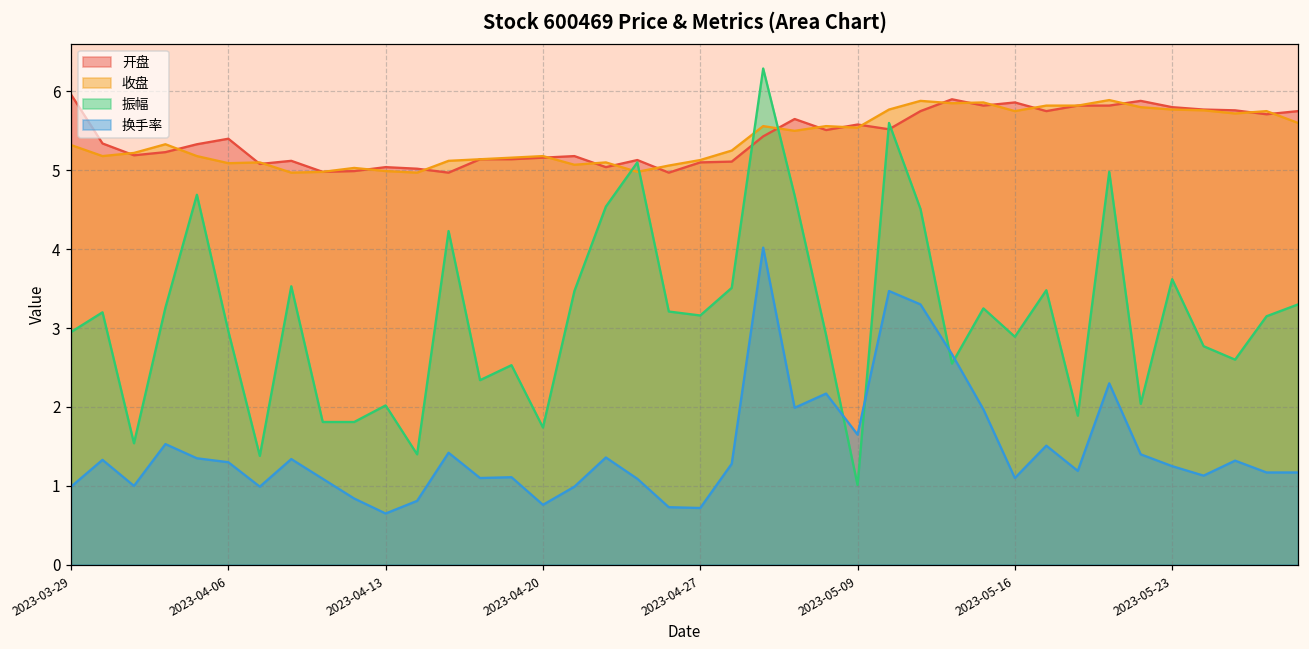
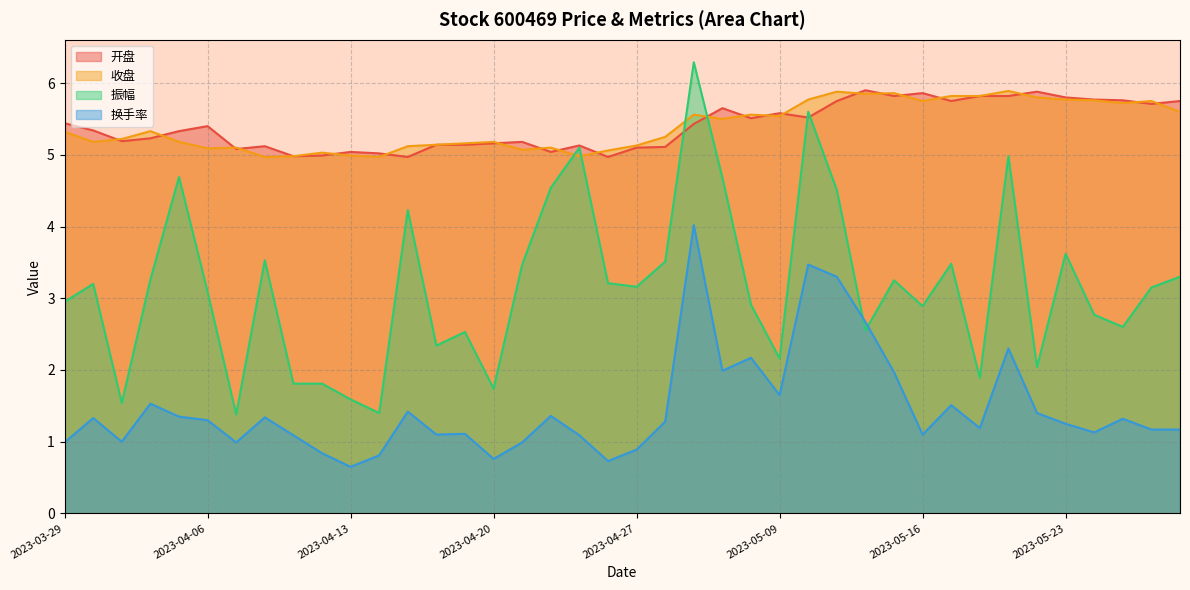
  {
    "开盘": {
-     "2023-03-29": 6.0,
+     "2023-03-29": 5.4,
      "2023-04-06": 5.4,
      "2023-04-13": 5.0,
      "2023-05-09": 5.6,
      "2023-05-16": 5.9
    },
    "收盘": {
      "2023-03-29": 5.3,
      "2023-04-06": 5.1,
      "2023-04-13": 5.0,
      "2023-05-09": 5.5,
      "2023-05-16": 5.8
    },
    "振幅": {
      "2023-03-29": 3.0,
-     "2023-04-06": 3.0,
-     "2023-04-13": 2.0,
+     "2023-04-06": 3.1,
+     "2023-04-13": 1.6,
      "2023-04-20": 1.7,
      "2023-04-27": 3.2,
-     "2023-05-09": 1.0,
+     "2023-05-09": 2.2,
      "2023-05-16": 2.9,
      "2023-05-23": 3.6
    },
    "换手率": {
      "2023-03-29": 1.0,
      "2023-04-06": 1.3,
      "2023-04-13": 0.7,
      "2023-04-20": 0.8,
-     "2023-04-27": 0.7,
+     "2023-04-27": 0.9,
      "2023-05-09": 1.7,
      "2023-05-16": 1.1,
      "2023-05-23": 1.3
    }
  }
